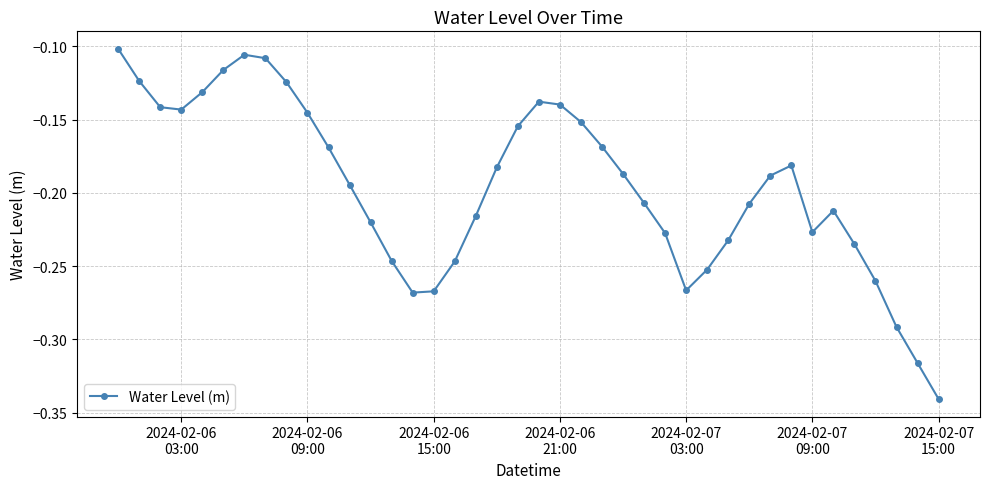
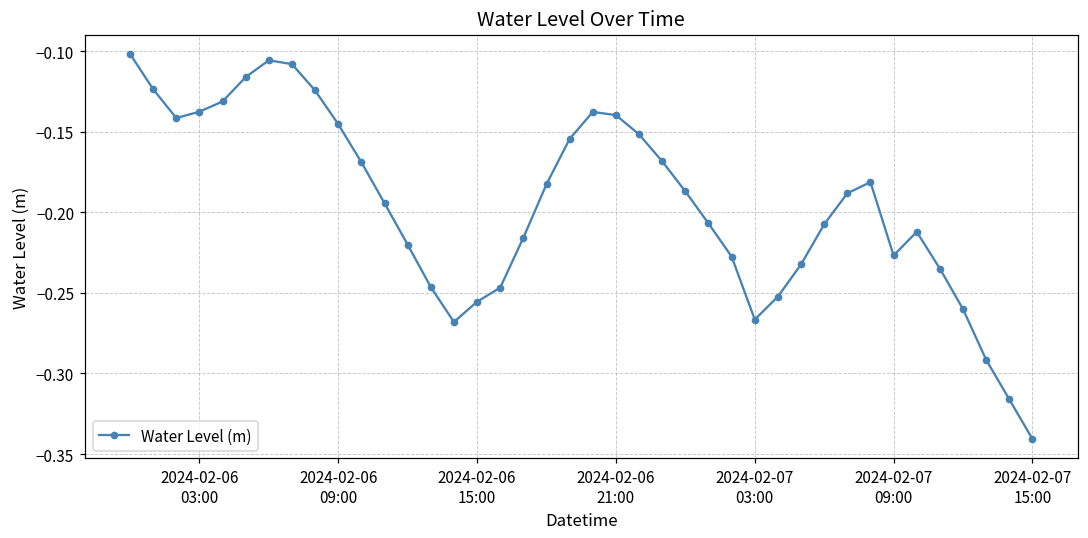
  {
-   "2024-02-06 03:00": -0.143,
+   "2024-02-06 03:00": -0.138,
    "2024-02-06 09:00": -0.145,
-   "2024-02-06 15:00": -0.267,
+   "2024-02-06 15:00": -0.256,
    "2024-02-06 21:00": -0.140,
    "2024-02-07 03:00": -0.267,
    "2024-02-07 09:00": -0.227,
    "2024-02-07 15:00": -0.341
  }
